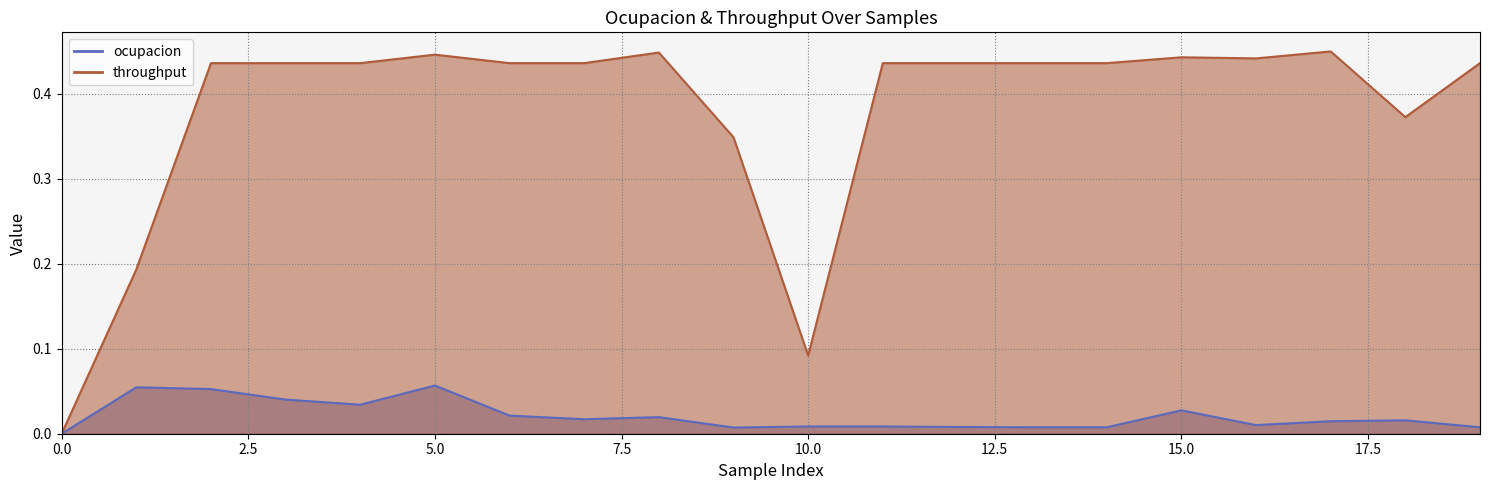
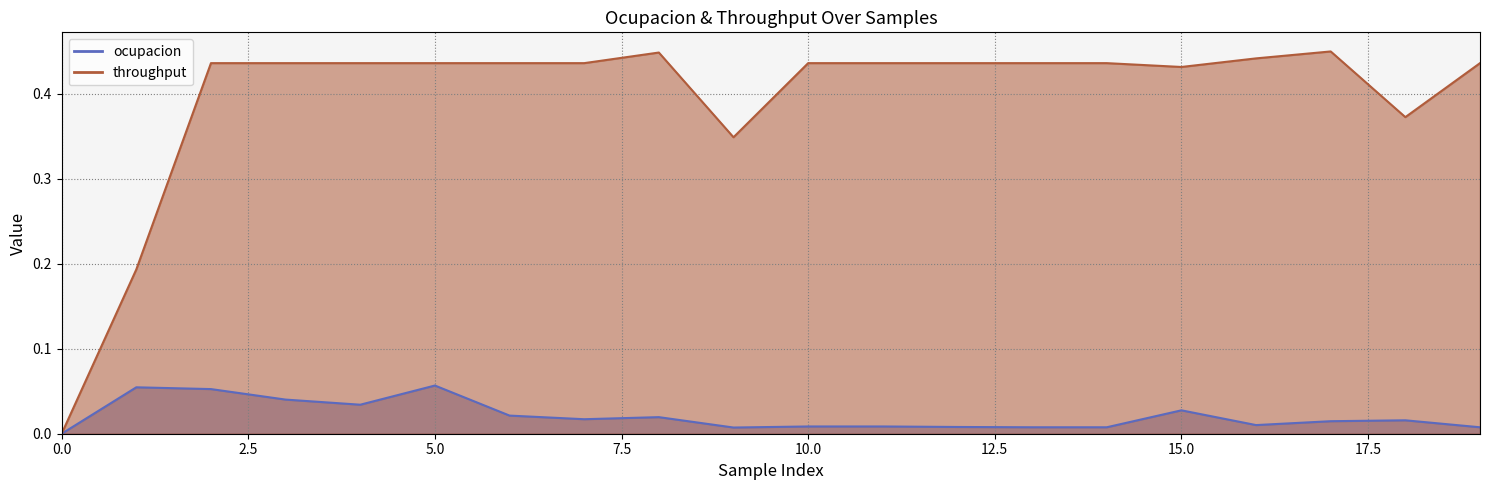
  {
    "ocupacion": {
      "5.0": 0.06,
      "10.0": 0.01,
      "15.0": 0.03
    },
    "throughput": {
-     "5.0": 0.45,
-     "10.0": 0.09,
-     "15.0": 0.44
+     "5.0": 0.44,
+     "10.0": 0.44,
+     "15.0": 0.43
    }
  }
